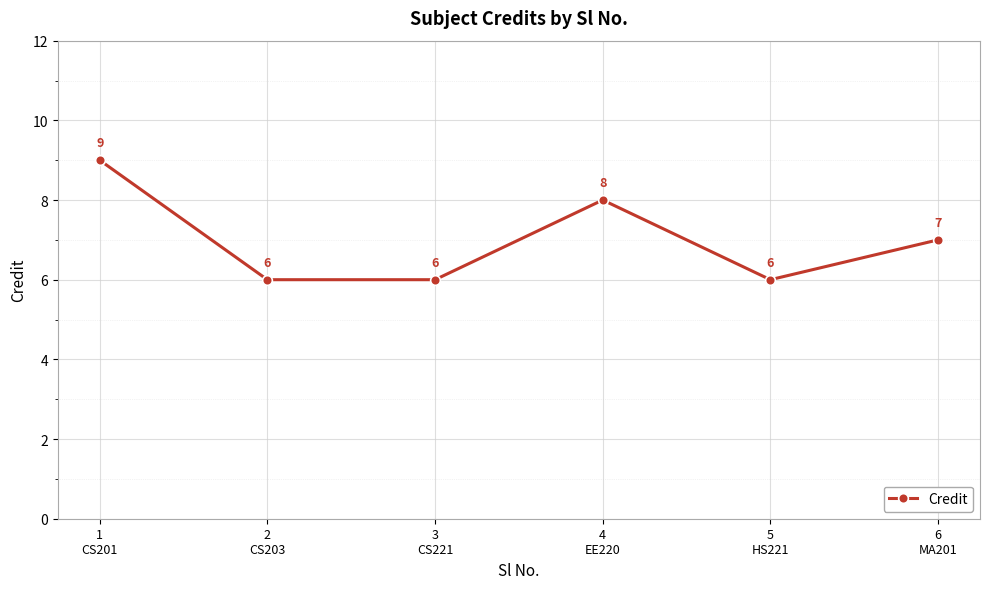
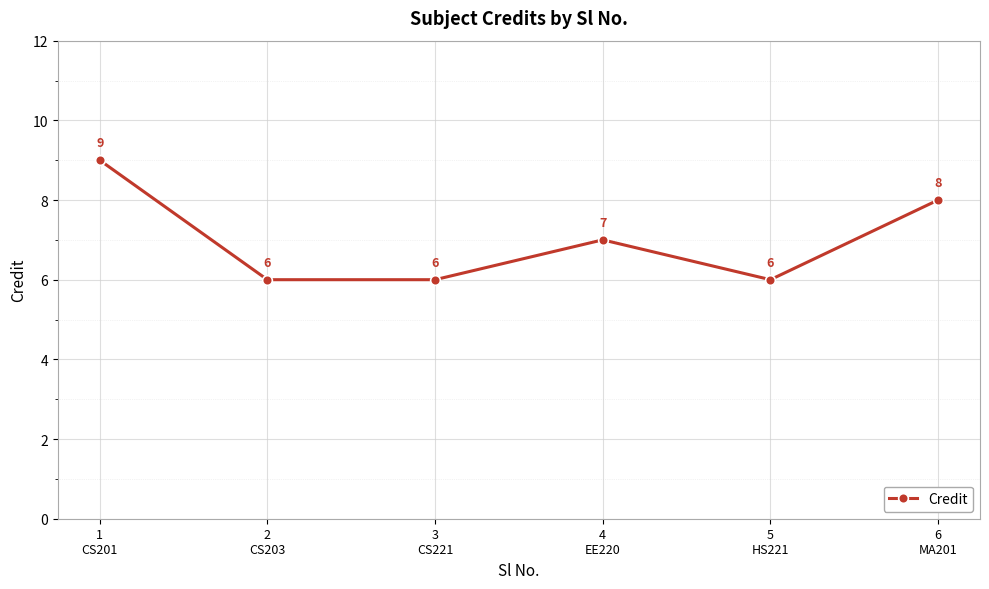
  {
    "1 CS201": 9,
    "2 CS203": 6,
    "3 CS221": 6,
-   "4 EE220": 8,
+   "4 EE220": 7,
    "5 HS221": 6,
-   "6 MA201": 7
+   "6 MA201": 8
  }
